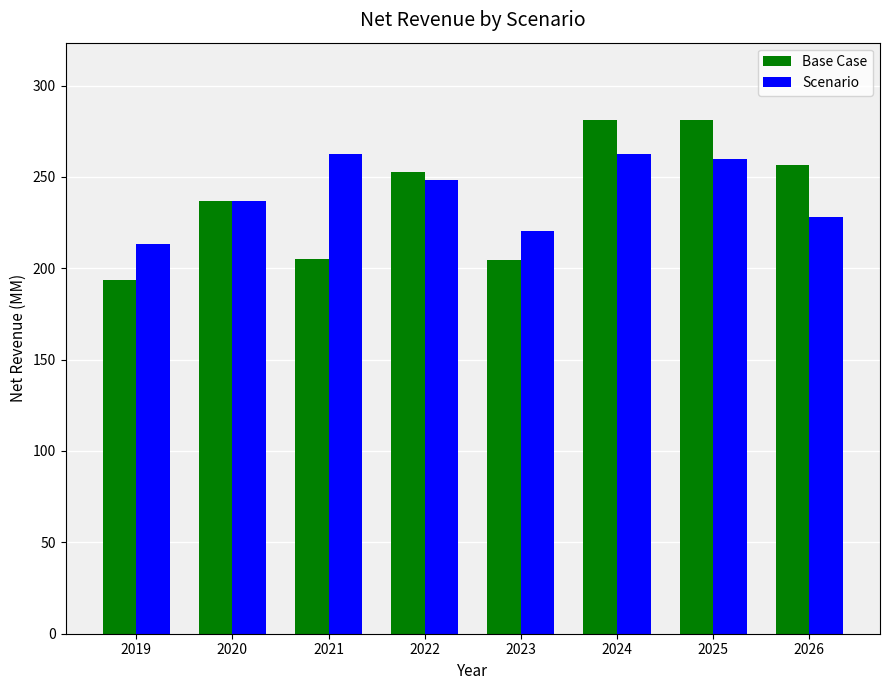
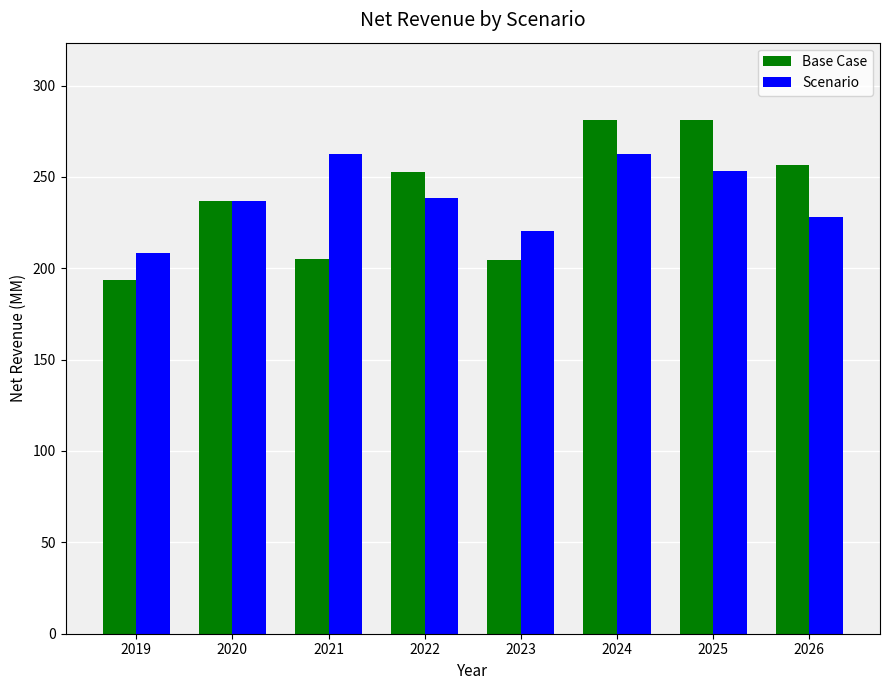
  {
    "Base Case": {
      "2019": 193,
      "2020": 237,
      "2021": 205,
      "2022": 252,
      "2023": 205,
      "2024": 281,
      "2025": 281,
      "2026": 256
    },
    "Scenario": {
-     "2019": 214,
+     "2019": 208,
      "2020": 237,
      "2021": 263,
-     "2022": 248,
+     "2022": 238,
      "2023": 220,
      "2024": 263,
-     "2025": 260,
+     "2025": 253,
      "2026": 228
    }
  }
